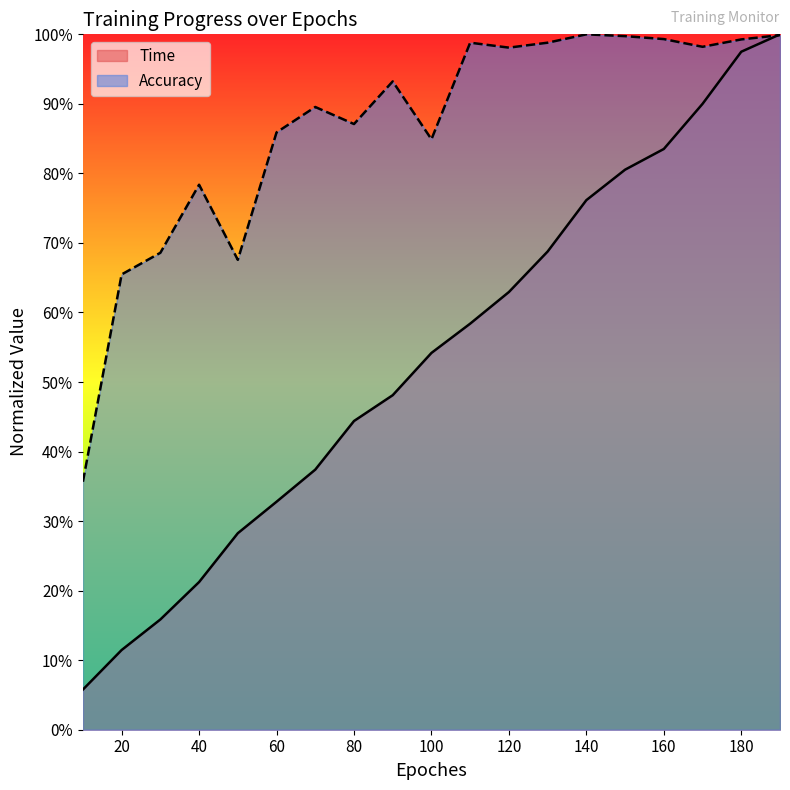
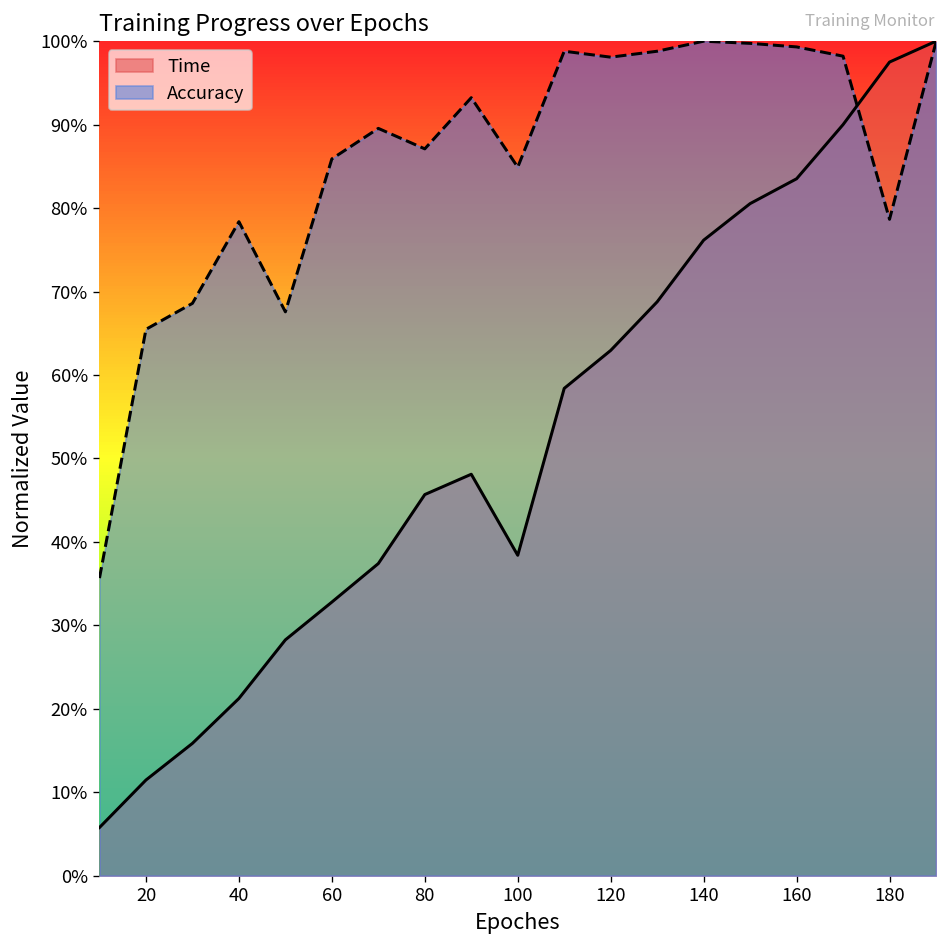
  {
    "Time": {
      "20": "11%",
      "40": "21%",
      "60": "33%",
-     "80": "44%",
-     "100": "54%",
+     "80": "46%",
+     "100": "38%",
      "120": "63%",
      "140": "76%",
      "160": "84%",
      "180": "97%"
    },
    "Accuracy": {
      "20": "65%",
      "40": "78%",
      "60": "86%",
      "80": "87%",
      "100": "85%",
      "120": "98%",
      "140": "100%",
      "160": "99%",
-     "180": "99%"
+     "180": "79%"
    }
  }
